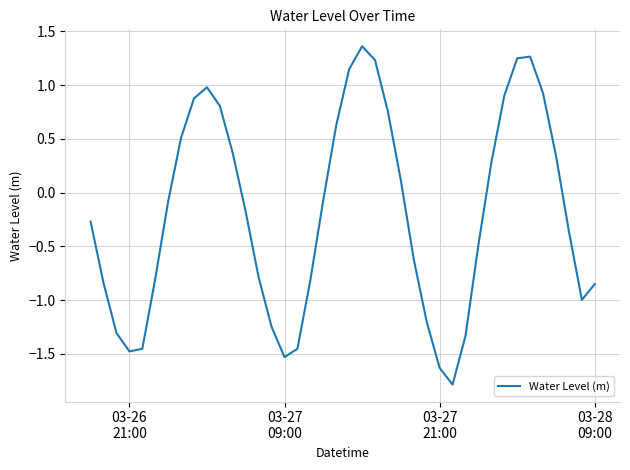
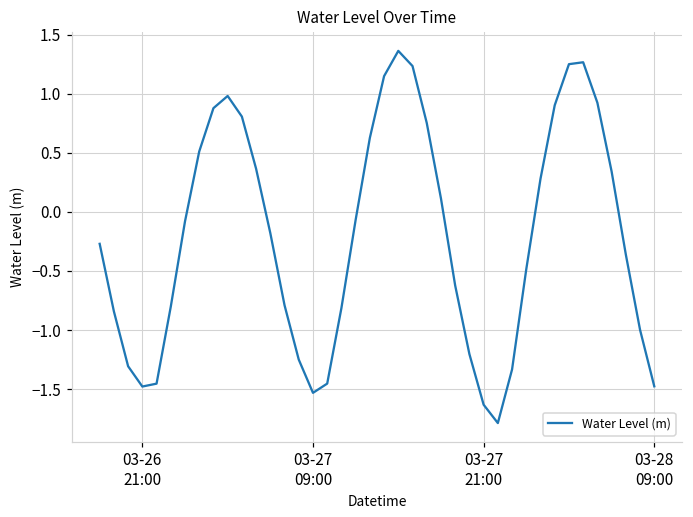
  {
    "03-26 21:00": -1.48,
    "03-27 09:00": -1.53,
    "03-27 21:00": -1.63,
-   "03-28 09:00": -0.85
+   "03-28 09:00": -1.48
  }
